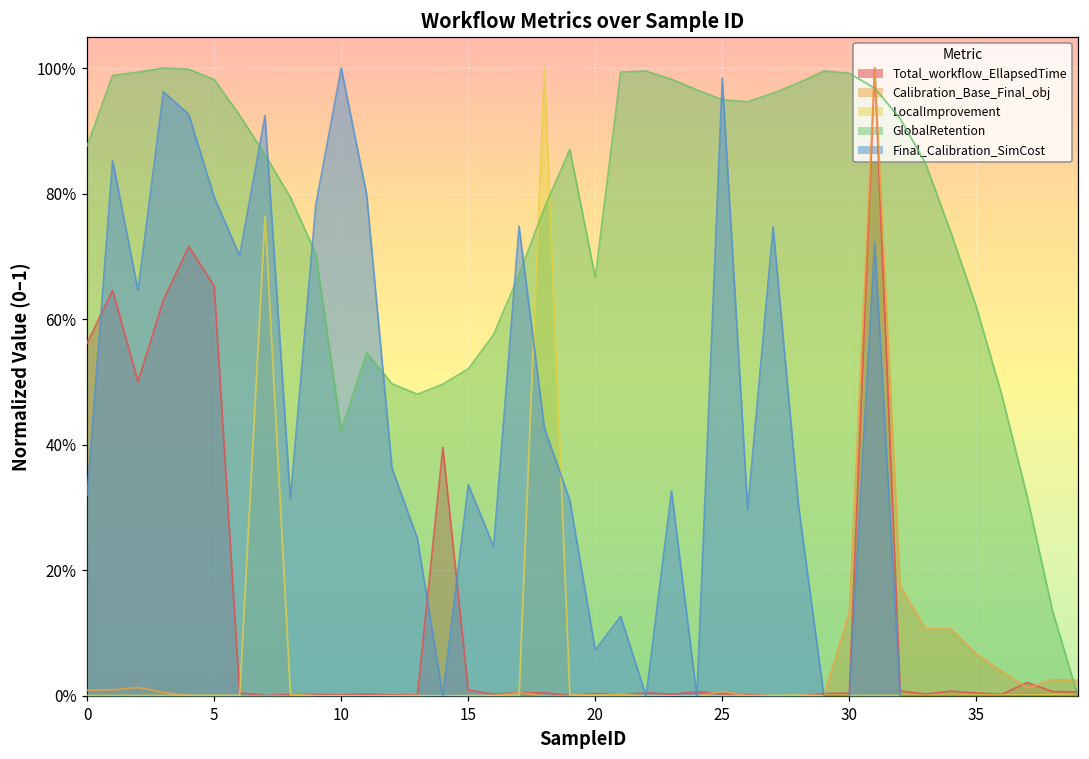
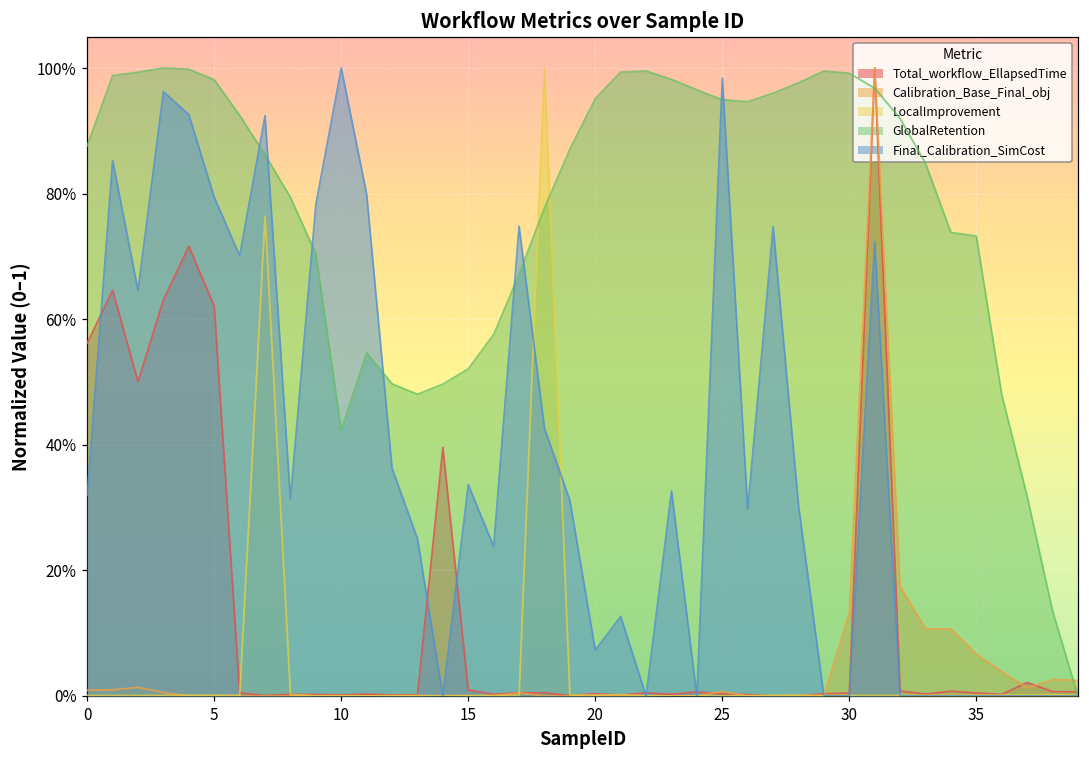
  {
    "Total_workflow_EllapsedTime": {
      "0": "56%",
-     "5": "65%",
+     "5": "62%",
      "15": "1%"
    },
    "GlobalRetention": {
      "0": "88%",
      "5": "98%",
      "10": "42%",
      "15": "52%",
-     "20": "67%",
+     "20": "95%",
      "25": "95%",
      "30": "99%",
-     "35": "62%"
+     "35": "73%"
    },
    "Final_Calibration_SimCost": {
      "0": "32%",
      "5": "79%",
      "10": "100%",
      "15": "34%",
      "20": "7%",
      "25": "98%"
    }
  }
